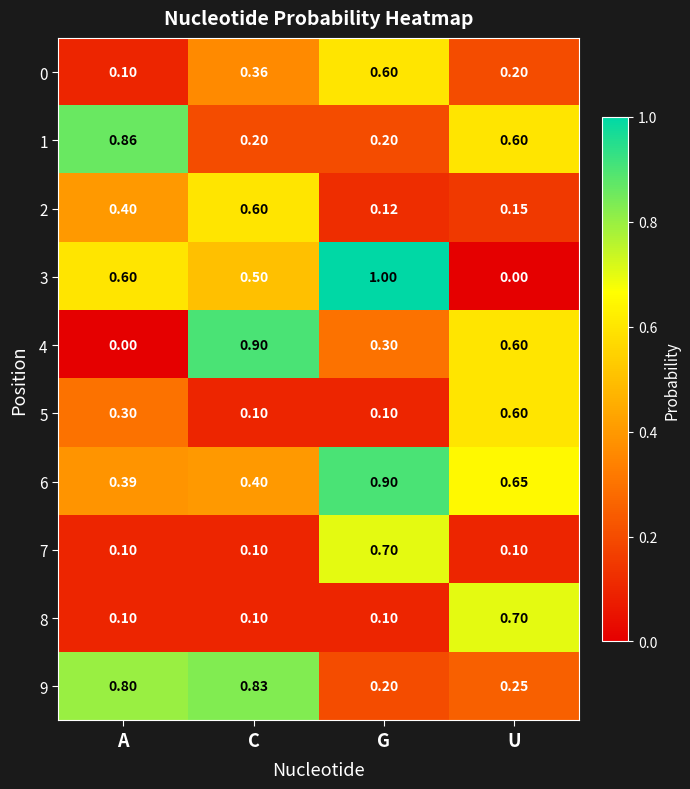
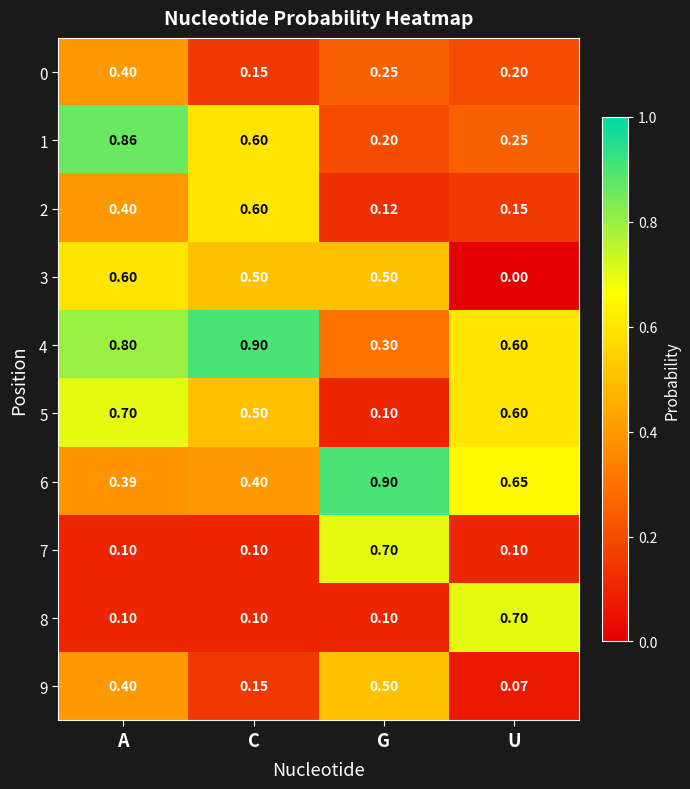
  {
    "0": {
-     "A": 0.10,
-     "C": 0.36,
-     "G": 0.60,
+     "A": 0.40,
+     "C": 0.15,
+     "G": 0.25,
      "U": 0.20
    },
    "1": {
      "A": 0.86,
-     "C": 0.20,
+     "C": 0.60,
      "G": 0.20,
-     "U": 0.60
+     "U": 0.25
    },
    "2": {
      "A": 0.40,
      "C": 0.60,
      "G": 0.12,
      "U": 0.15
    },
    "3": {
      "A": 0.60,
      "C": 0.50,
-     "G": 1.00,
+     "G": 0.50,
      "U": 0.00
    },
    "4": {
-     "A": 0.00,
+     "A": 0.80,
      "C": 0.90,
      "G": 0.30,
      "U": 0.60
    },
    "5": {
-     "A": 0.30,
-     "C": 0.10,
+     "A": 0.70,
+     "C": 0.50,
      "G": 0.10,
      "U": 0.60
    },
    "6": {
      "A": 0.39,
      "C": 0.40,
      "G": 0.90,
      "U": 0.65
    },
    "7": {
      "A": 0.10,
      "C": 0.10,
      "G": 0.70,
      "U": 0.10
    },
    "8": {
      "A": 0.10,
      "C": 0.10,
      "G": 0.10,
      "U": 0.70
    },
    "9": {
-     "A": 0.80,
-     "C": 0.83,
-     "G": 0.20,
-     "U": 0.25
+     "A": 0.40,
+     "C": 0.15,
+     "G": 0.50,
+     "U": 0.07
    }
  }
